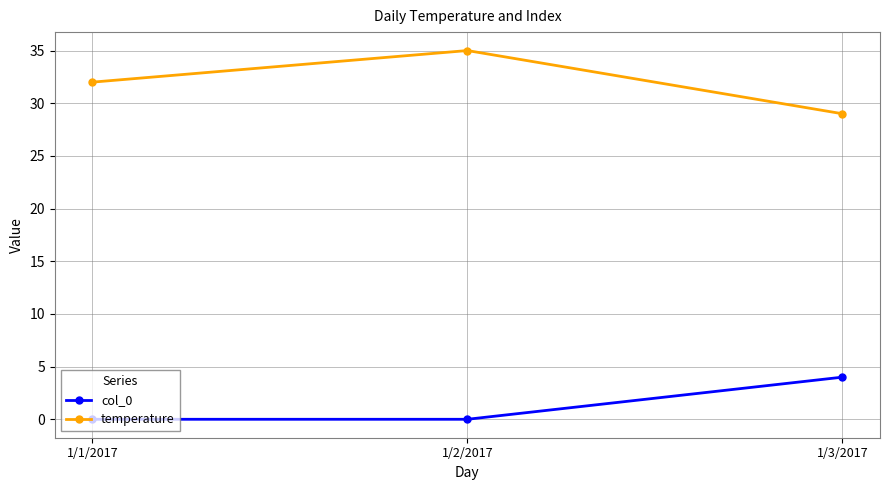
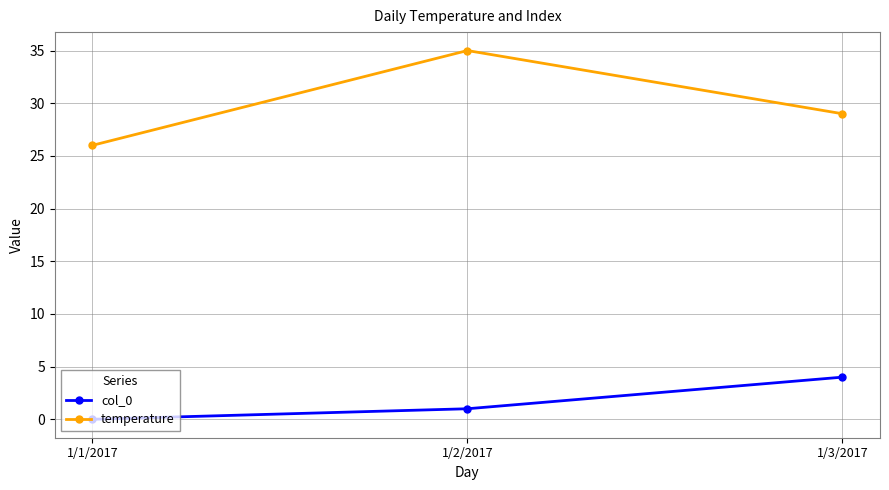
  {
    "col_0": {
-     "1/2/2017": 0,
+     "1/2/2017": 1,
      "1/3/2017": 4
    },
    "temperature": {
-     "1/1/2017": 32,
+     "1/1/2017": 26,
      "1/2/2017": 35,
      "1/3/2017": 29
    }
  }
